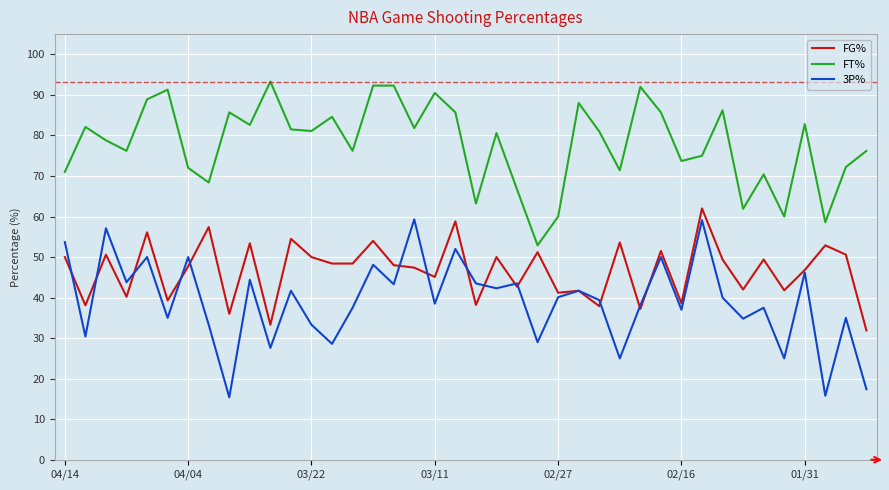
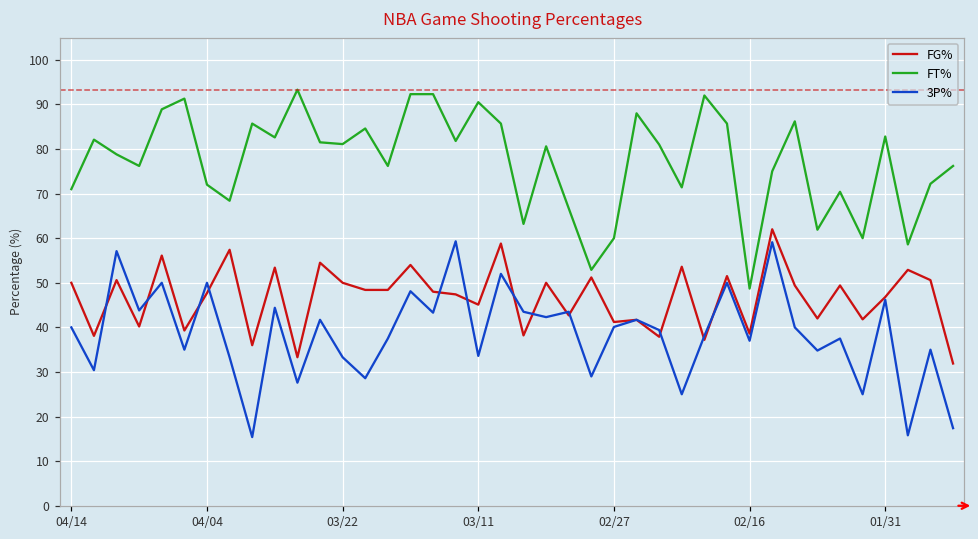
  {
    "FG%": {
      "04/14": 50,
      "04/04": 48,
      "03/22": 50,
      "03/11": 45,
      "02/27": 41,
      "02/16": 39
    },
    "FT%": {
      "04/14": 71,
      "04/04": 72,
      "03/22": 81,
      "03/11": 91,
      "02/27": 60,
-     "02/16": 74,
+     "02/16": 49,
      "01/31": 83
    },
    "3P%": {
-     "04/14": 54,
+     "04/14": 40,
      "04/04": 50,
      "03/22": 33,
-     "03/11": 39,
+     "03/11": 34,
      "02/27": 40,
      "02/16": 37
    }
  }
